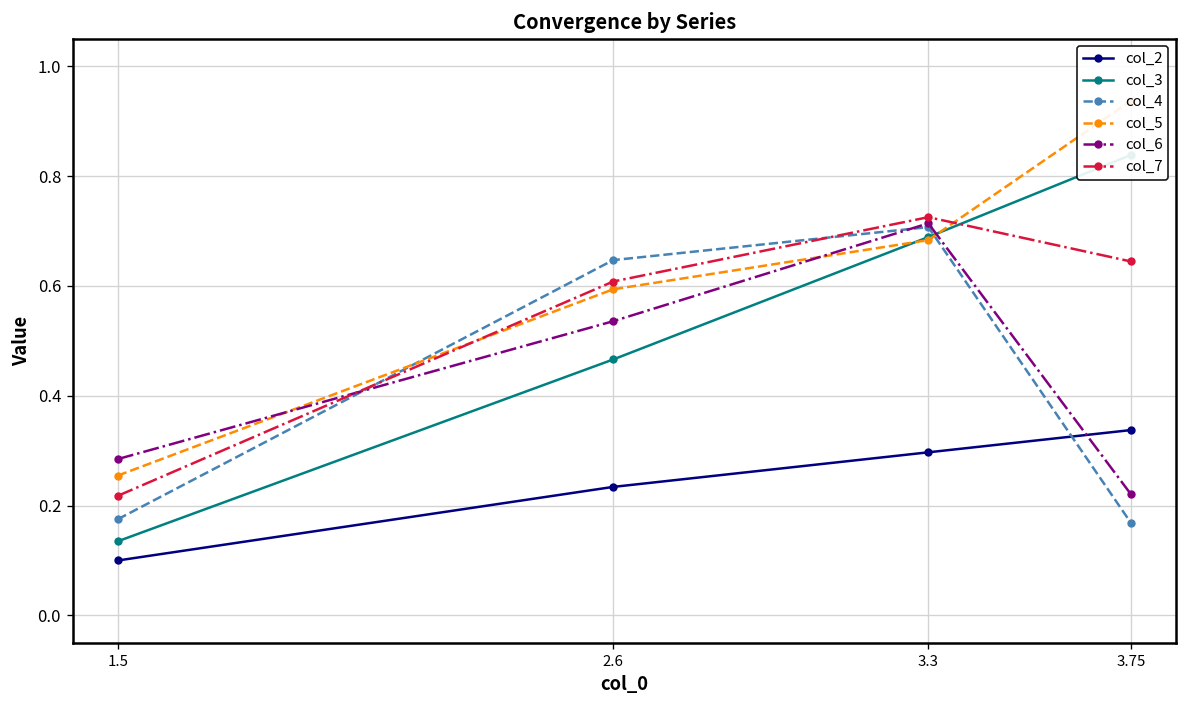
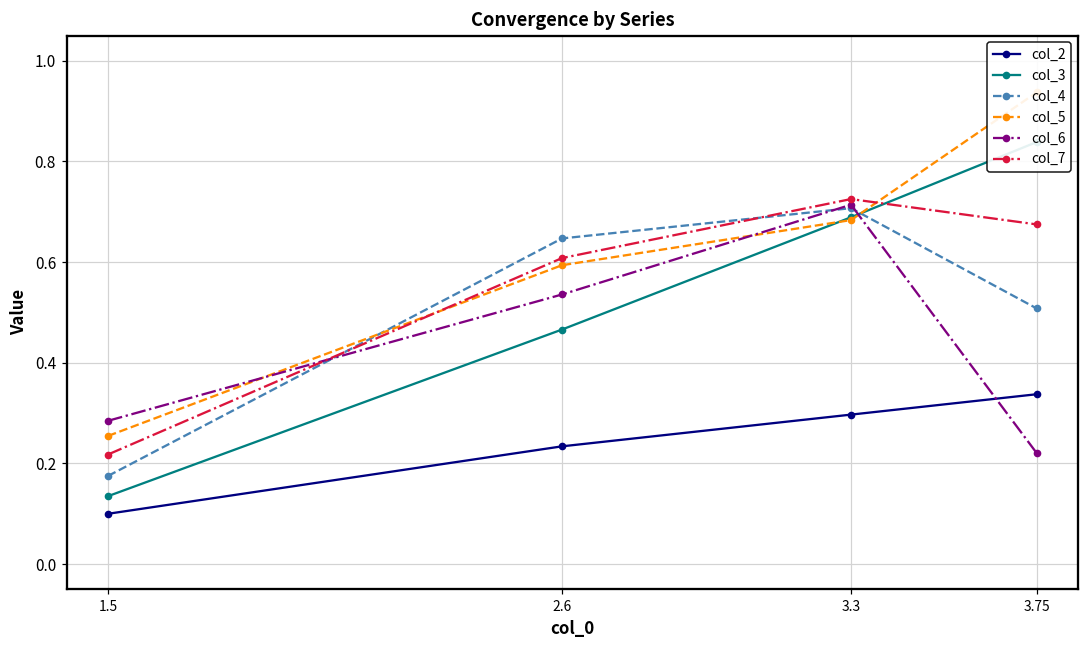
  {
    "col_2": {
      "1.5": 0.10,
      "2.6": 0.23,
      "3.3": 0.30,
      "3.75": 0.34
    },
    "col_3": {
      "1.5": 0.14,
      "2.6": 0.47,
      "3.3": 0.69
    },
    "col_4": {
      "1.5": 0.18,
      "2.6": 0.65,
      "3.3": 0.71,
-     "3.75": 0.17
+     "3.75": 0.51
    },
    "col_5": {
      "1.5": 0.25,
      "2.6": 0.59,
      "3.3": 0.68
    },
    "col_6": {
      "1.5": 0.28,
      "2.6": 0.54,
      "3.3": 0.71,
      "3.75": 0.22
    },
    "col_7": {
      "1.5": 0.22,
      "2.6": 0.61,
      "3.3": 0.73,
-     "3.75": 0.64
+     "3.75": 0.67
    }
  }
